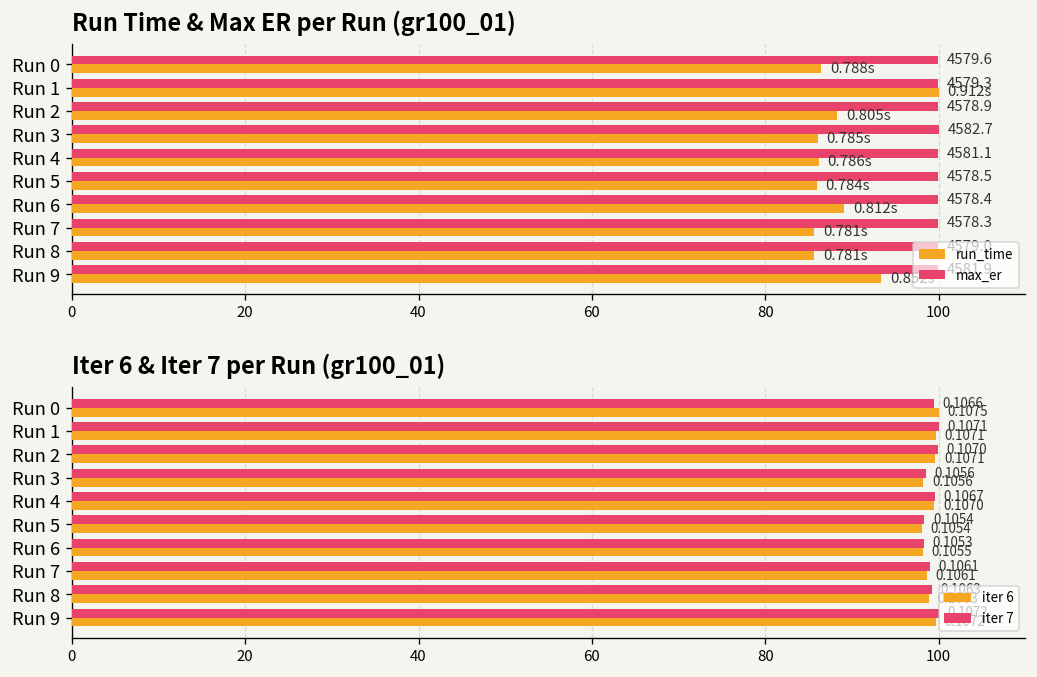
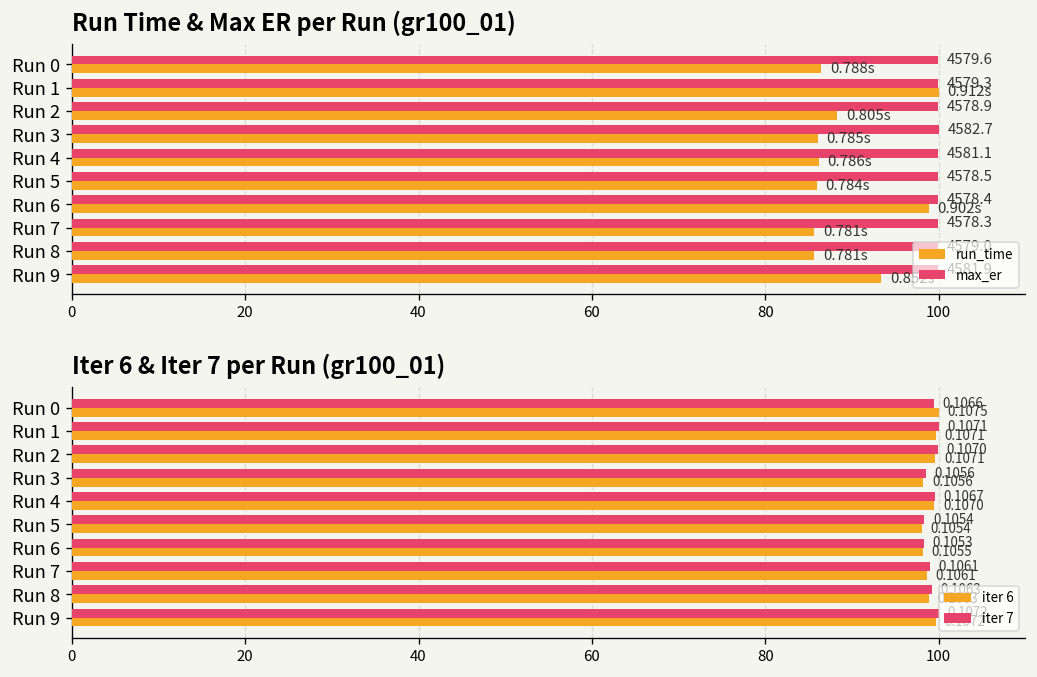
  {
    "Run Time & Max ER per Run (gr100_01)": {
      "run_time": {
-       "Run 6": "0.812s"
+       "Run 6": "0.902s"
      }
    },
    "Iter 6 & Iter 7 per Run (gr100_01)": {
      "iter 6": {
        "Run 1": "100",
        "Run 3": "98",
        "Run 5": "98",
        "Run 7": "99",
        "Run 8": "99",
        "Run 9": "100"
      },
      "iter 7": {
        "Run 0": "99"
      }
    }
  }
